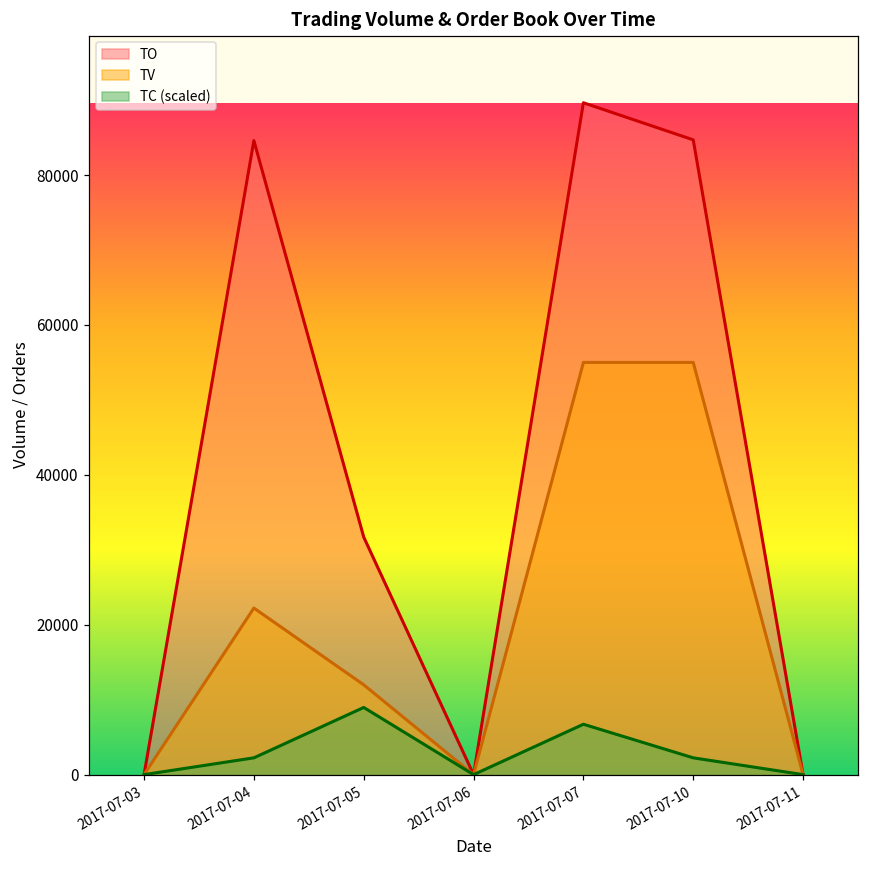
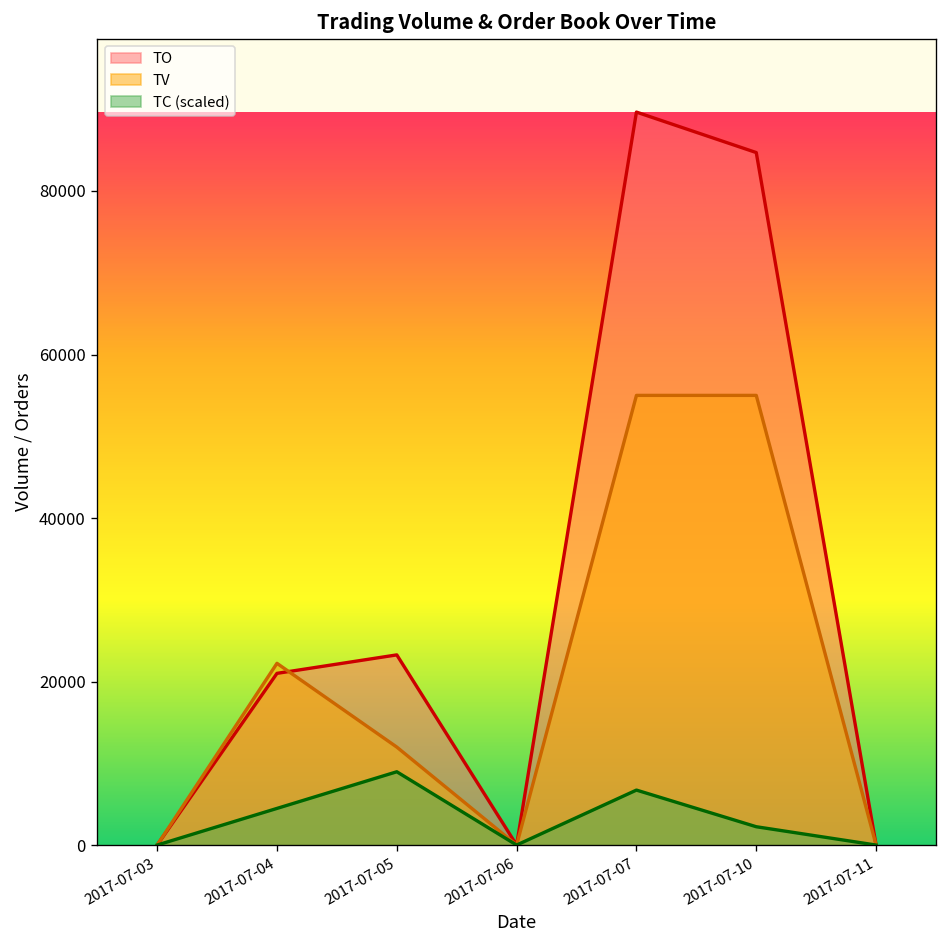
  {
    "TO": {
-     "2017-07-04": 85000,
-     "2017-07-05": 32000,
+     "2017-07-04": 21000,
+     "2017-07-05": 23000,
      "2017-07-07": 90000,
      "2017-07-10": 85000
    },
    "TV": {
      "2017-07-04": 22000,
      "2017-07-05": 12000,
      "2017-07-07": 55000,
      "2017-07-10": 55000
    },
    "TC (scaled)": {
-     "2017-07-04": 2000,
+     "2017-07-04": 4000,
      "2017-07-05": 9000,
      "2017-07-07": 7000,
      "2017-07-10": 2000
    }
  }
